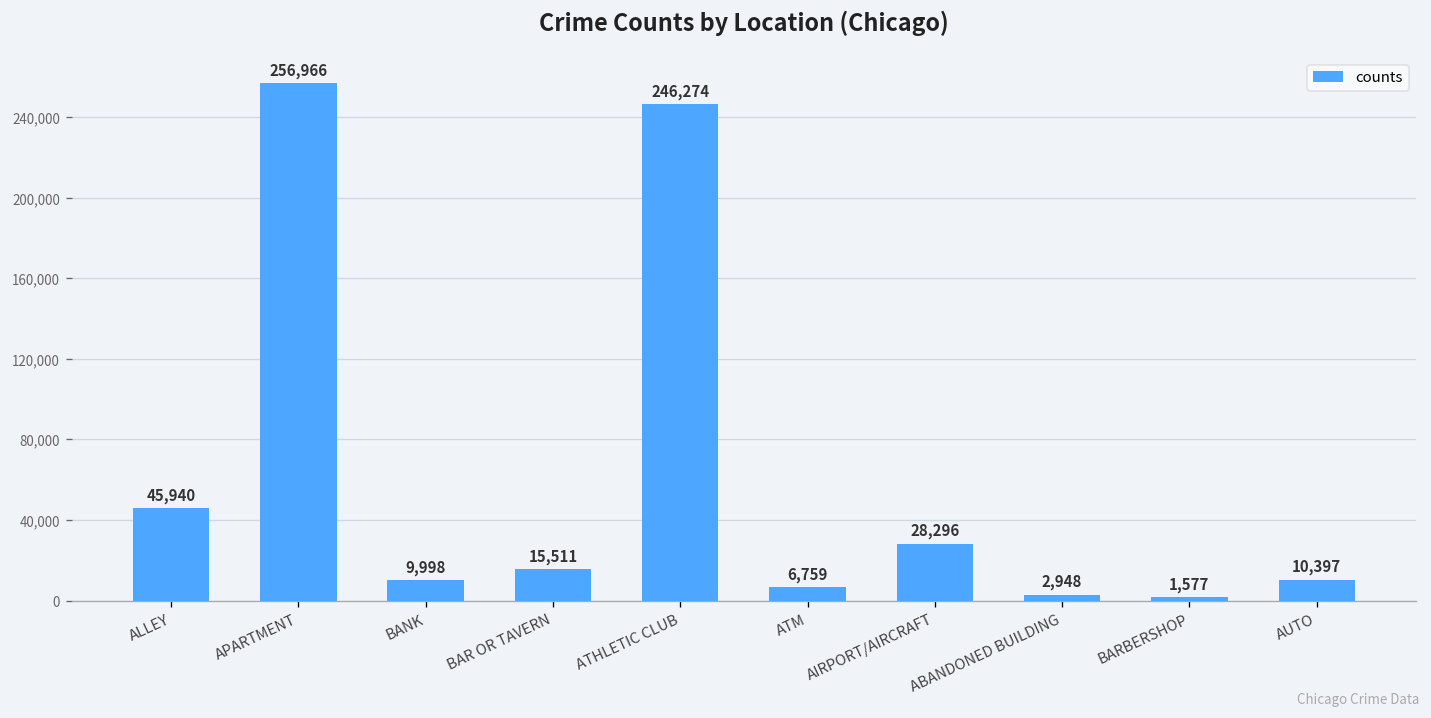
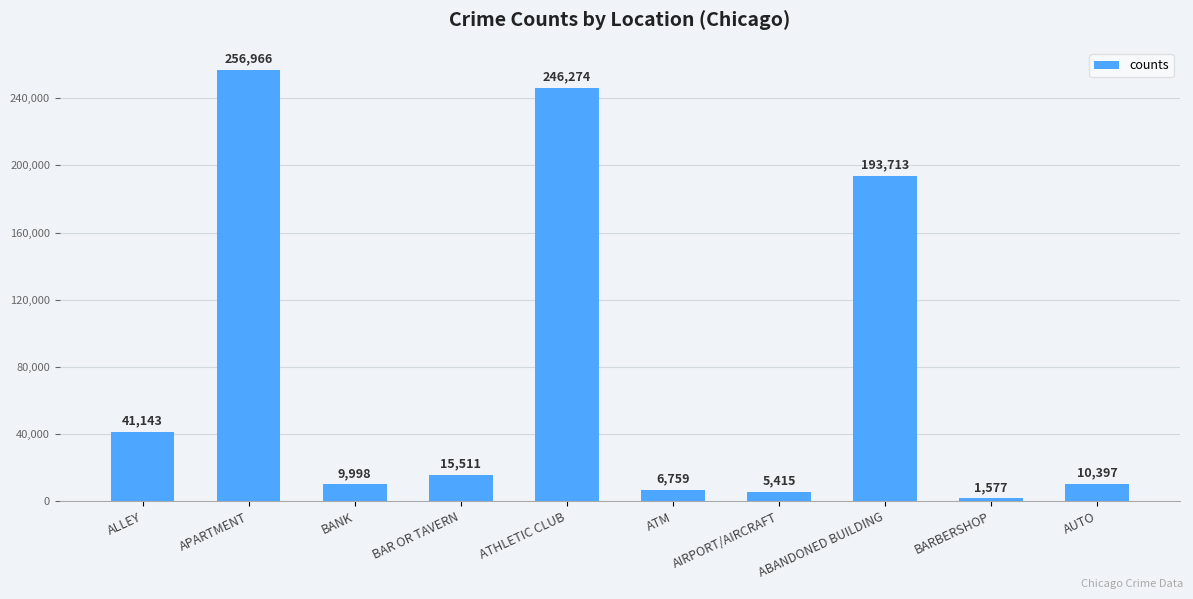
  {
-   "ALLEY": "45,940",
+   "ALLEY": "41,143",
    "APARTMENT": "256,966",
    "BANK": "9,998",
    "BAR OR TAVERN": "15,511",
    "ATHLETIC CLUB": "246,274",
    "ATM": "6,759",
-   "AIRPORT/AIRCRAFT": "28,296",
-   "ABANDONED BUILDING": "2,948",
+   "AIRPORT/AIRCRAFT": "5,415",
+   "ABANDONED BUILDING": "193,713",
    "BARBERSHOP": "1,577",
    "AUTO": "10,397"
  }
